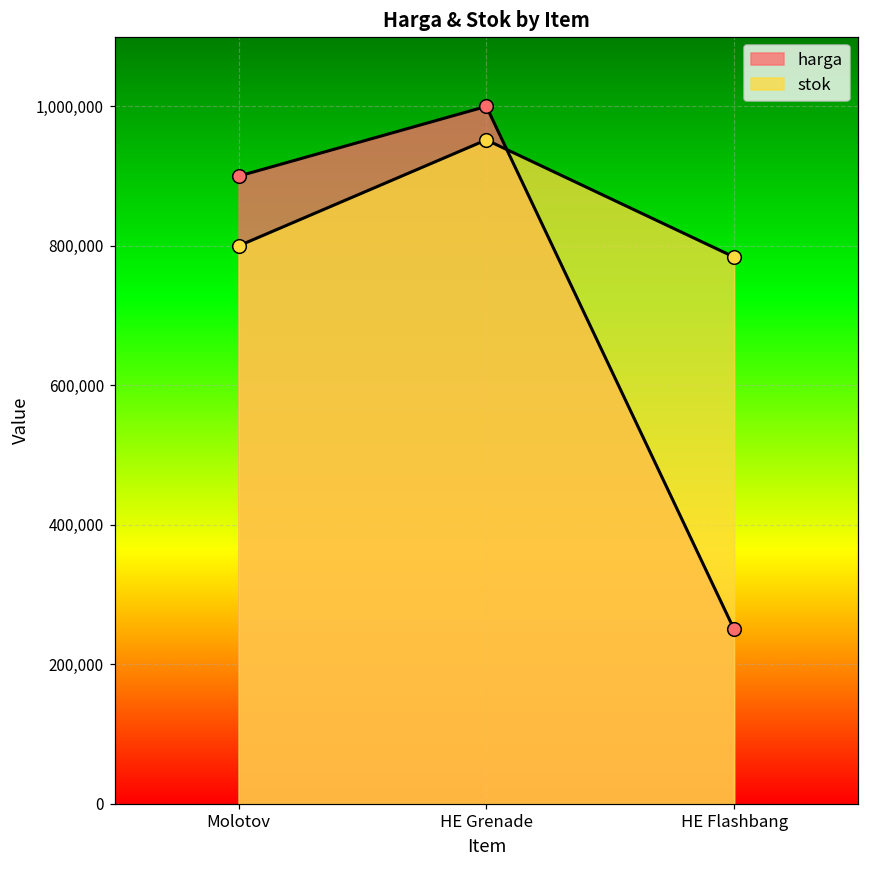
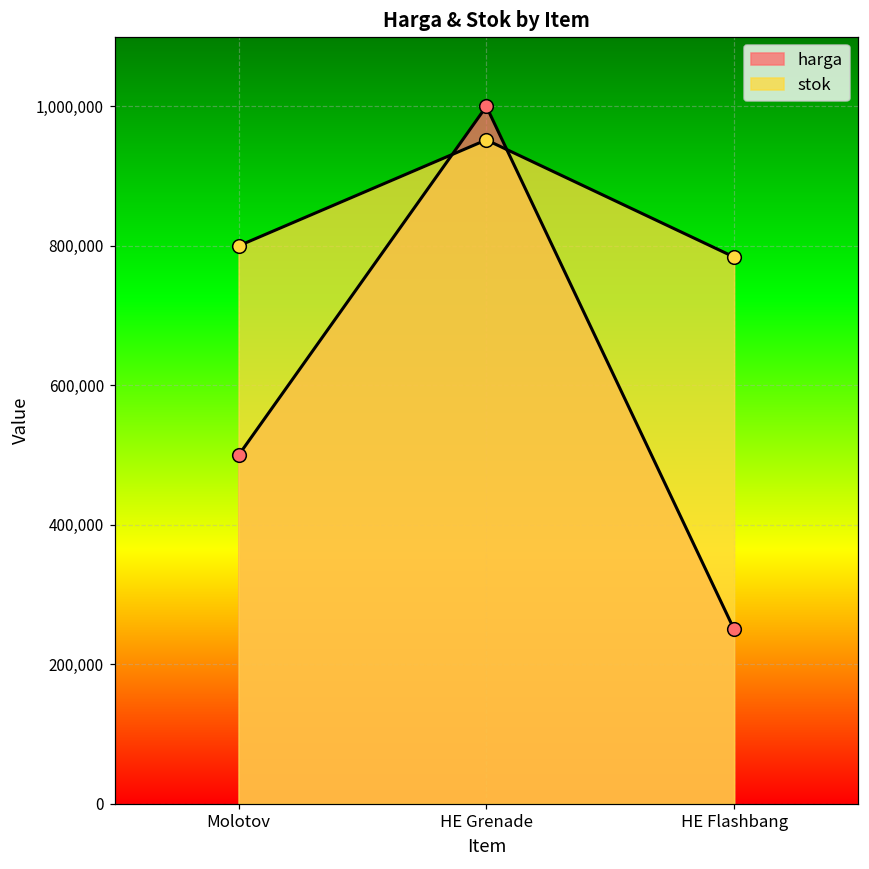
  {
    "harga": {
-     "Molotov": "900,000",
+     "Molotov": "500,000",
      "HE Grenade": "1,000,000",
      "HE Flashbang": "250,000"
    },
    "stok": {
      "Molotov": "800,000",
      "HE Grenade": "950,000",
      "HE Flashbang": "780,000"
    }
  }
